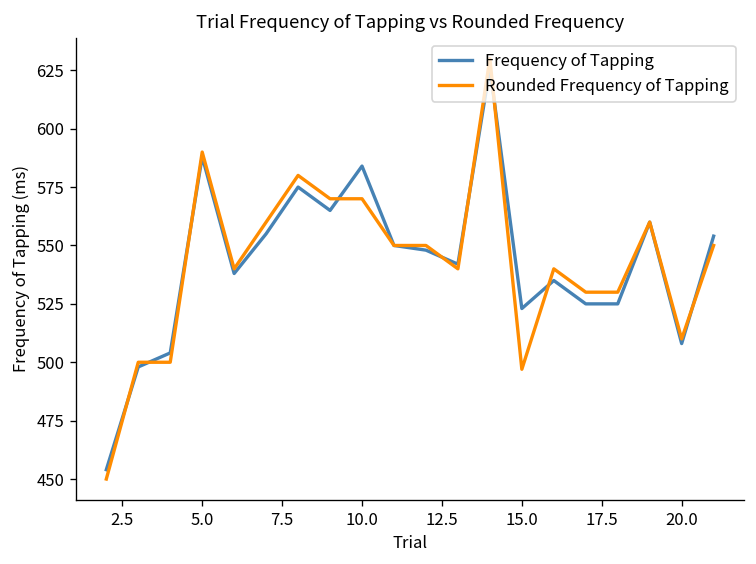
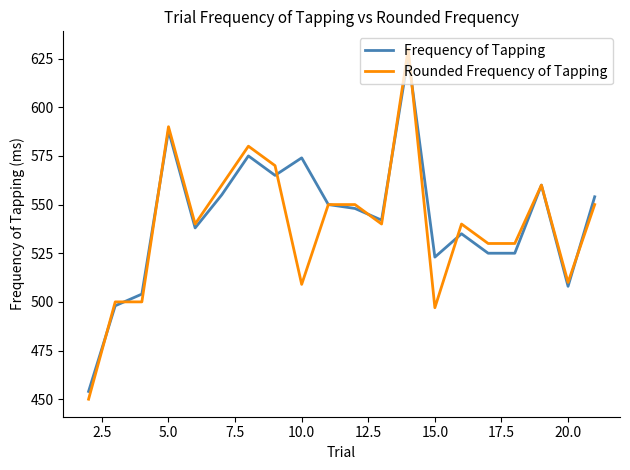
  {
    "Frequency of Tapping": {
      "5.0": 588,
-     "10.0": 584,
+     "10.0": 574,
      "15.0": 523,
      "20.0": 508
    },
    "Rounded Frequency of Tapping": {
      "5.0": 590,
-     "10.0": 570,
+     "10.0": 509,
      "15.0": 497,
      "20.0": 510
    }
  }
